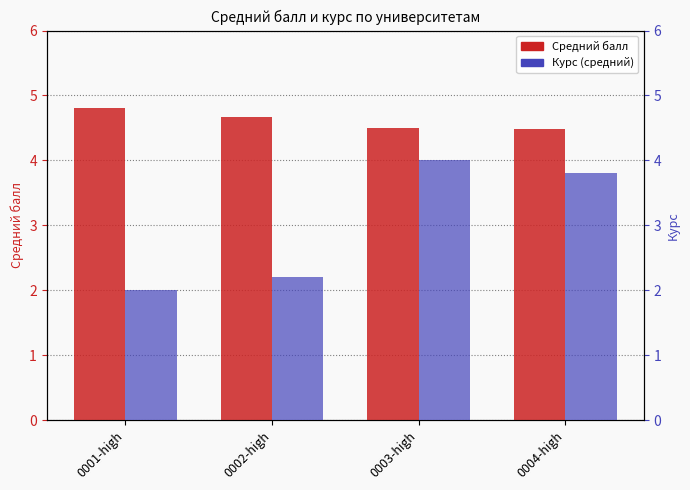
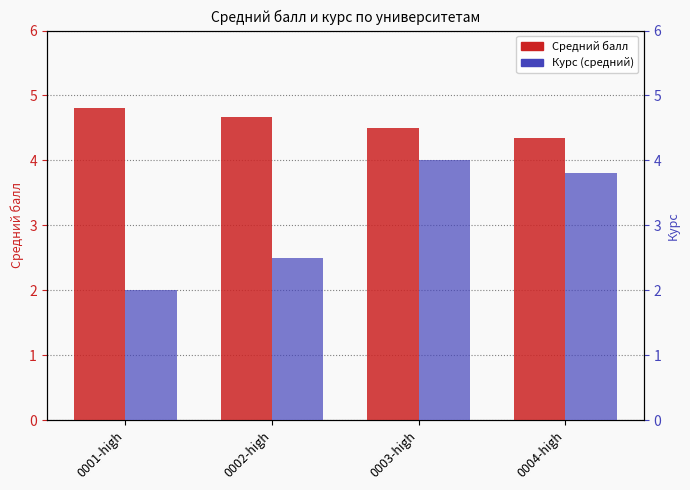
  {
    "Средний балл": {
      "0001-high": 4.8,
      "0002-high": 4.7,
      "0003-high": 4.5,
-     "0004-high": 4.5
+     "0004-high": 4.4
    },
    "Курс (средний)": {
      "0001-high": 2.0,
-     "0002-high": 2.2,
+     "0002-high": 2.5,
      "0003-high": 4.0,
      "0004-high": 3.8
    }
  }
